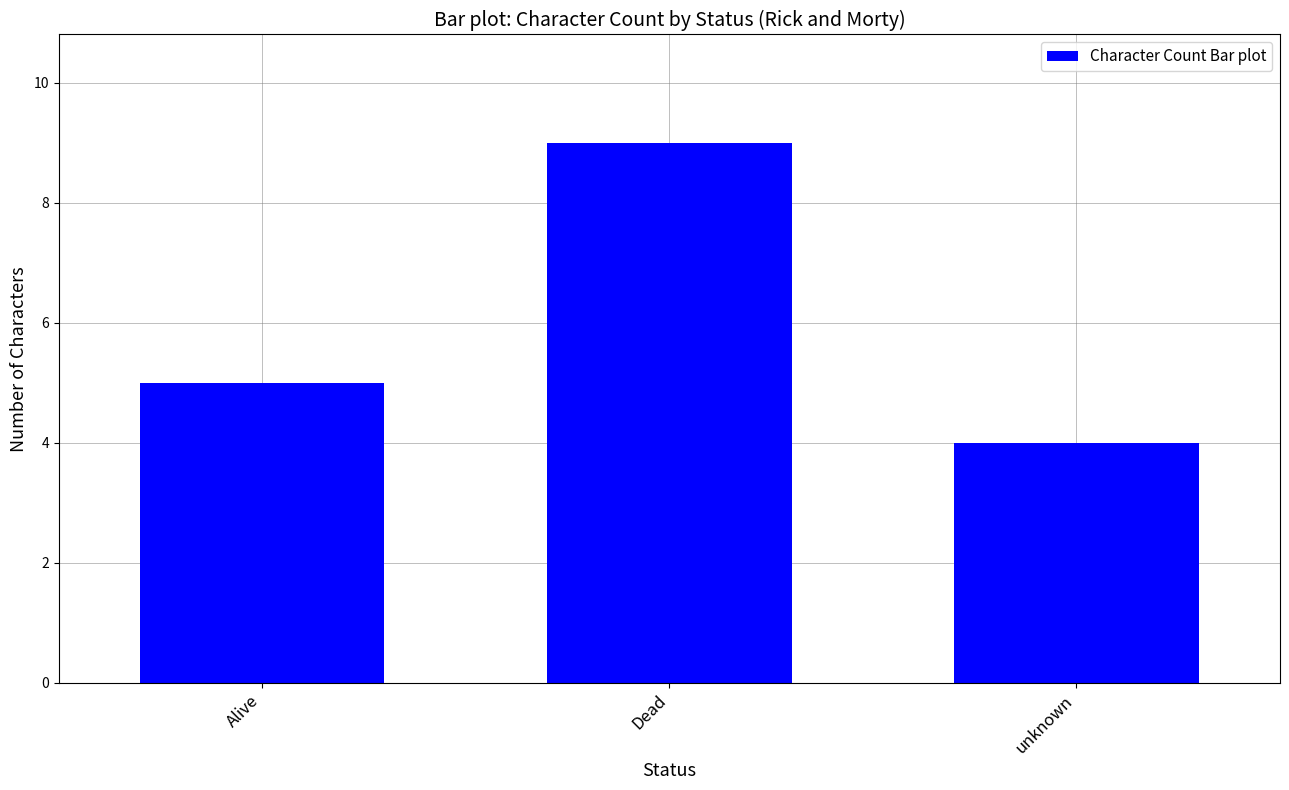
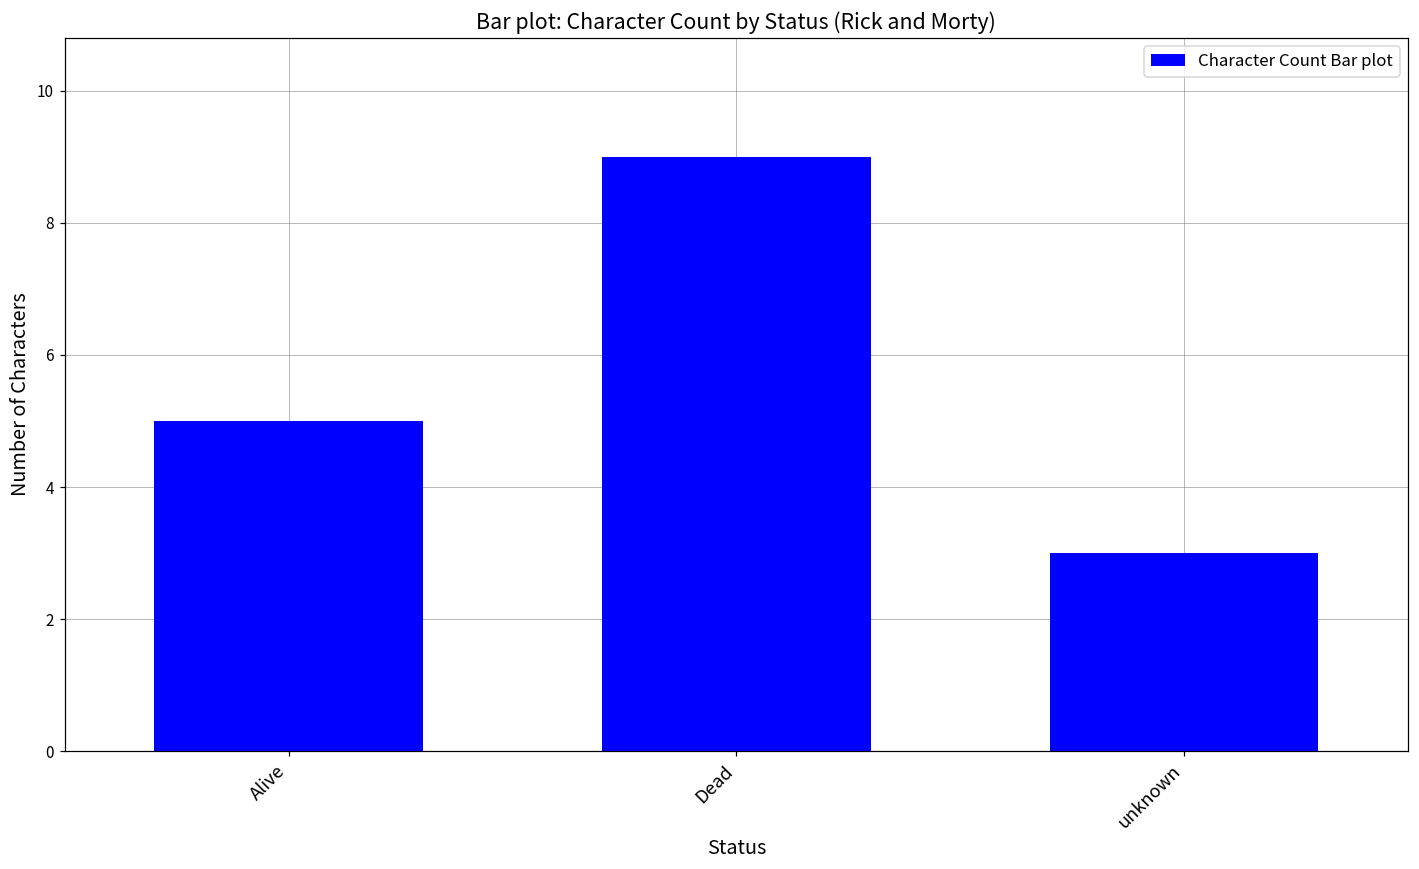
  {
    "Alive": 5,
    "Dead": 9,
-   "unknown": 4
+   "unknown": 3
  }
